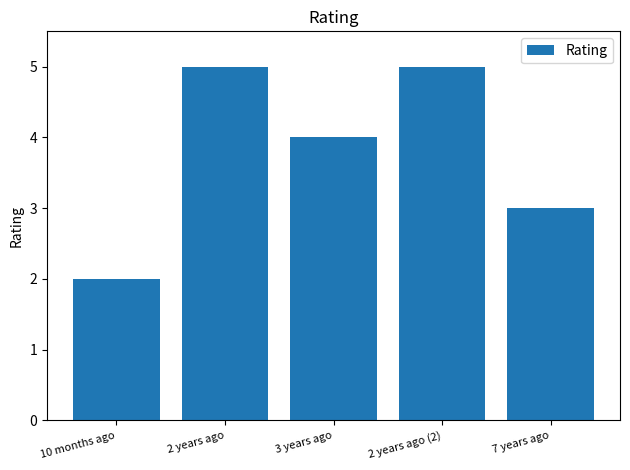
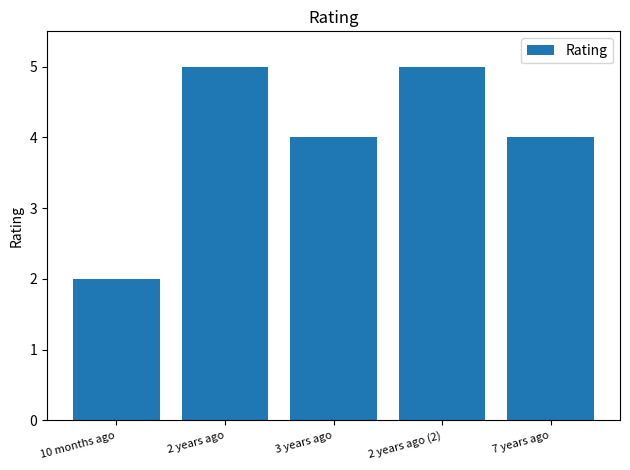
  {
    "10 months ago": 2,
    "2 years ago": 5,
    "3 years ago": 4,
    "2 years ago (2)": 5,
-   "7 years ago": 3
+   "7 years ago": 4
  }
